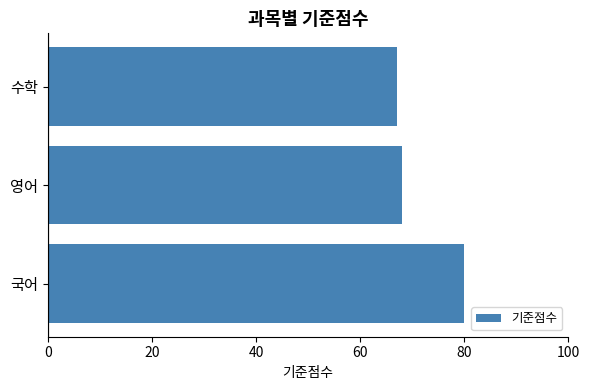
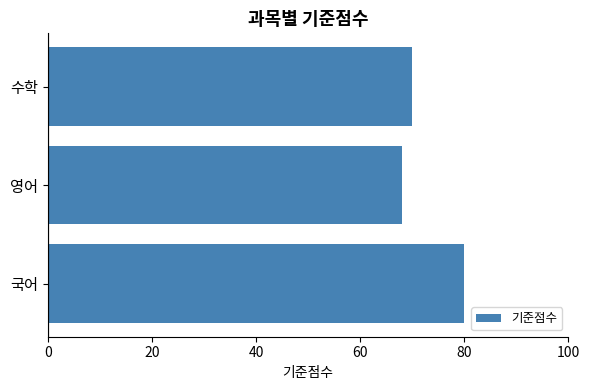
  {
-   "수학": 67,
+   "수학": 70,
    "영어": 68,
    "국어": 80
  }
